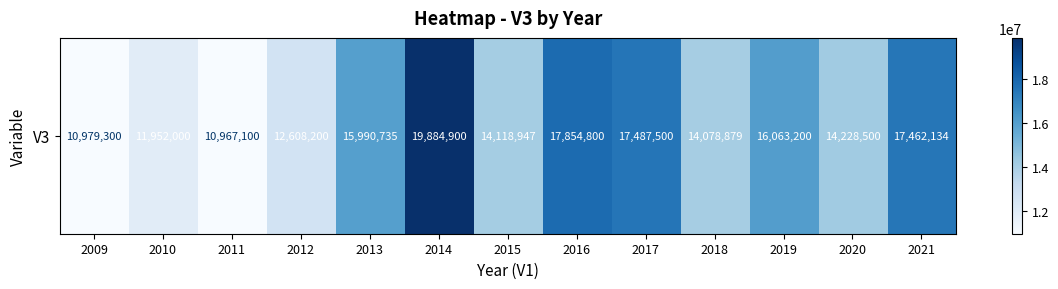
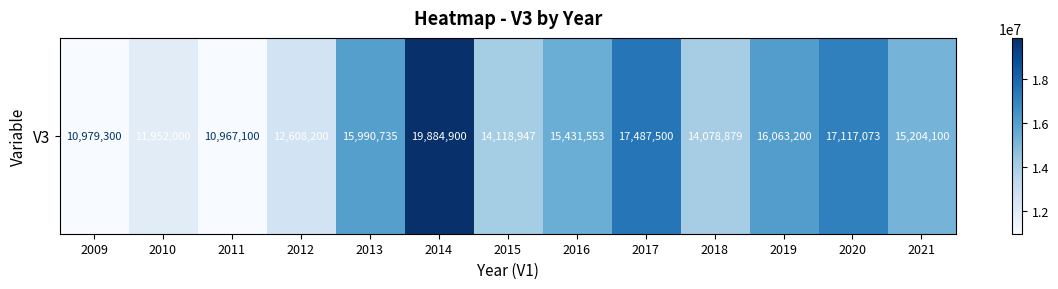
  {
    "V3": {
      "2009": "10,979,300",
      "2011": "10,967,100",
      "2013": "15,990,735",
      "2014": "19,884,900",
      "2015": "14,118,947",
-     "2016": "17,854,800",
+     "2016": "15,431,553",
      "2017": "17,487,500",
      "2018": "14,078,879",
      "2019": "16,063,200",
-     "2020": "14,228,500",
-     "2021": "17,462,134"
+     "2020": "17,117,073",
+     "2021": "15,204,100"
    }
  }
